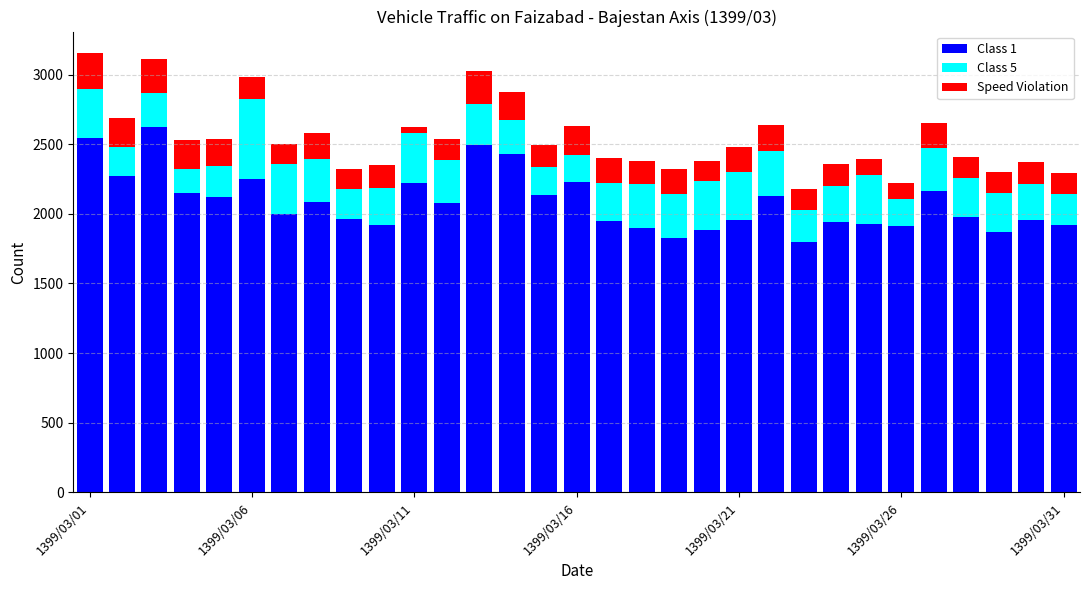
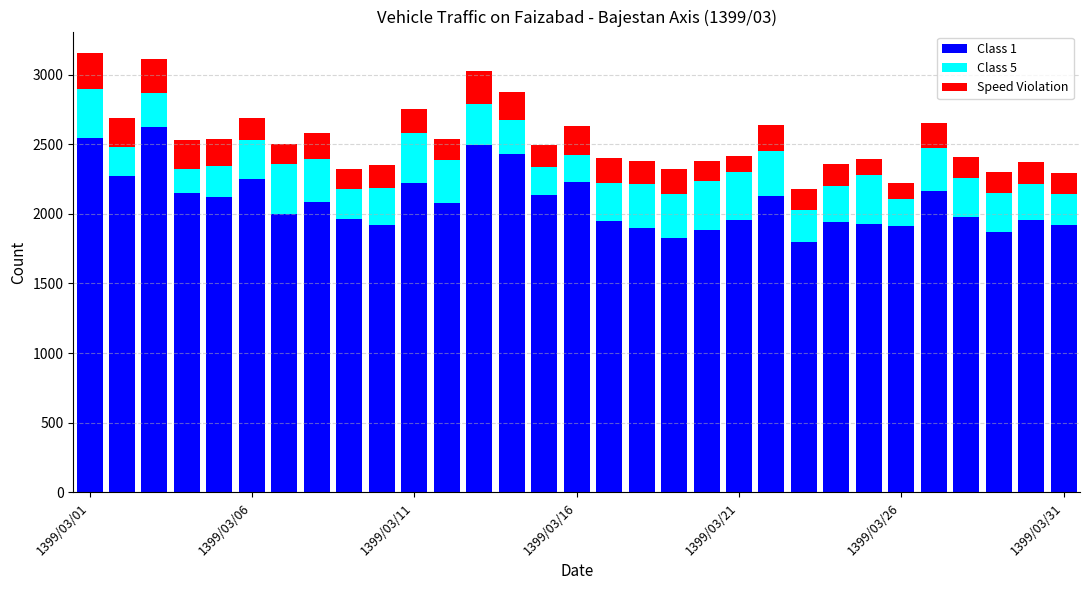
  {
    "Class 1": {
      "1399/03/01": 2550,
      "1399/03/06": 2250,
      "1399/03/11": 2220,
      "1399/03/16": 2230,
      "1399/03/21": 1950,
      "1399/03/26": 1910,
      "1399/03/31": 1920
    },
    "Class 5": {
      "1399/03/01": 350,
-     "1399/03/06": 580,
+     "1399/03/06": 280,
      "1399/03/11": 360,
      "1399/03/16": 190,
      "1399/03/21": 350,
      "1399/03/26": 200,
      "1399/03/31": 220
    },
    "Speed Violation": {
      "1399/03/01": 250,
      "1399/03/06": 160,
-     "1399/03/11": 40,
+     "1399/03/11": 170,
      "1399/03/16": 210,
-     "1399/03/21": 180,
+     "1399/03/21": 110,
      "1399/03/26": 120,
      "1399/03/31": 160
    }
  }
